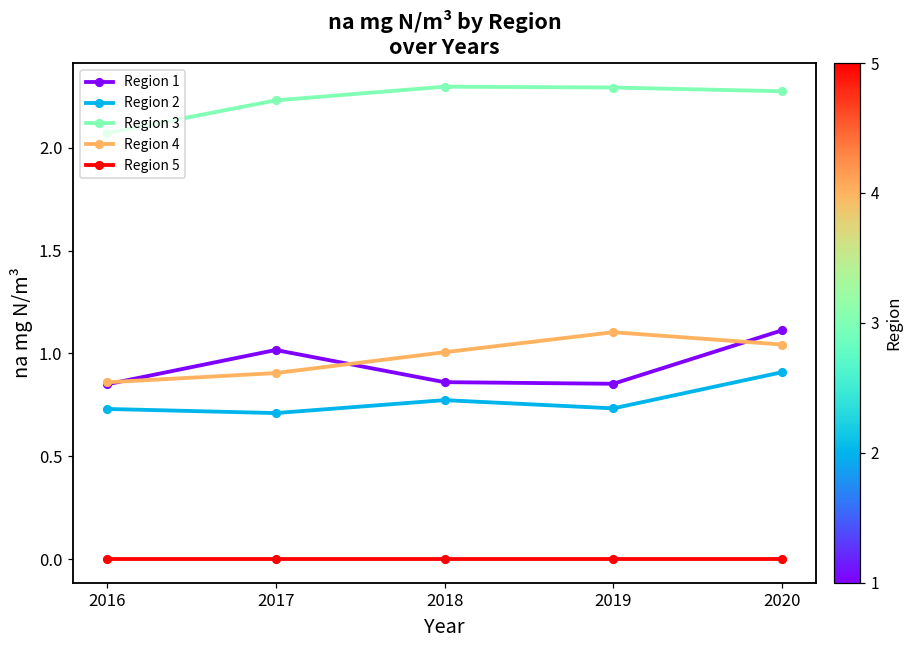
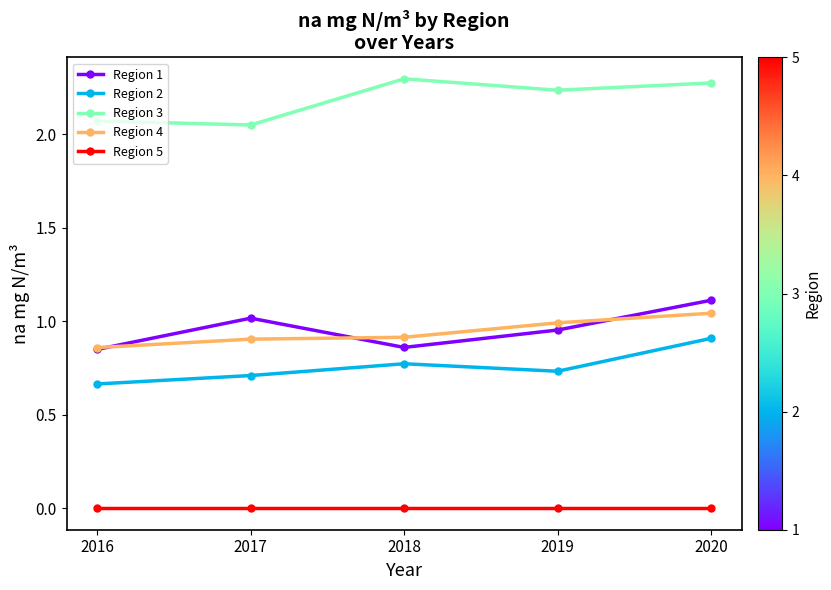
  {
    "Region 1": {
      "2017": 1.02,
      "2018": 0.86,
-     "2019": 0.85,
+     "2019": 0.95,
      "2020": 1.11
    },
    "Region 2": {
-     "2016": 0.73,
+     "2016": 0.66,
      "2017": 0.71,
      "2018": 0.77,
      "2019": 0.73,
      "2020": 0.91
    },
    "Region 3": {
-     "2017": 2.23,
+     "2017": 2.05,
      "2018": 2.30,
-     "2019": 2.29,
+     "2019": 2.24,
      "2020": 2.27
    },
    "Region 4": {
      "2017": 0.90,
-     "2018": 1.01,
-     "2019": 1.10,
+     "2018": 0.91,
+     "2019": 0.99,
      "2020": 1.04
    },
    "Region 5": {
      "2016": 0.00,
      "2017": 0.00,
      "2018": 0.00,
      "2019": 0.00,
      "2020": 0.00
    }
  }
